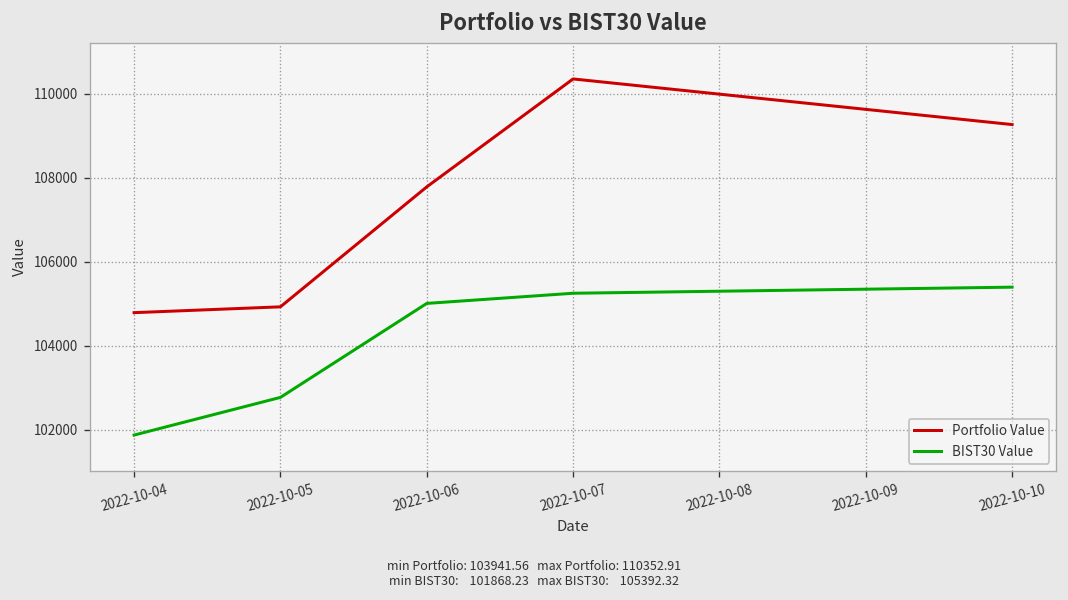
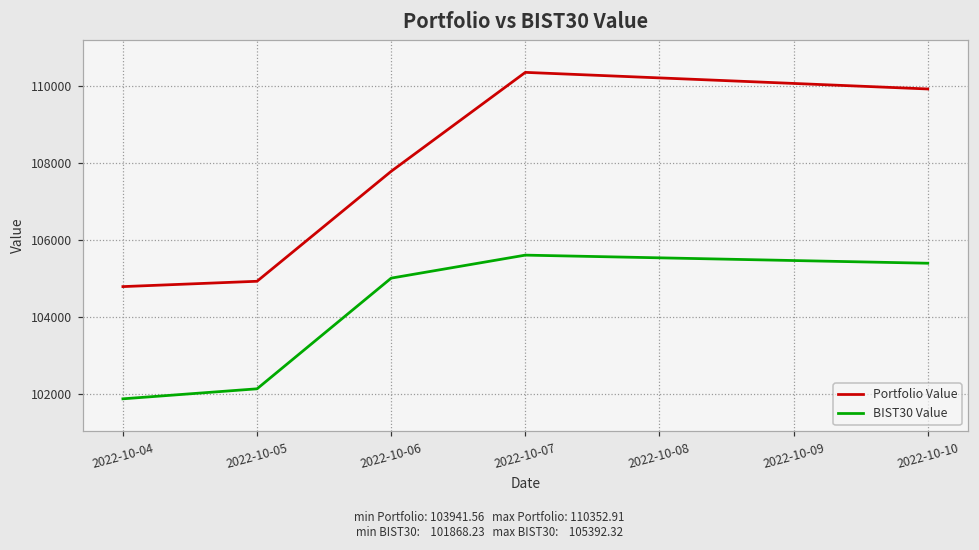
  {
    "Portfolio Value": {
      "2022-10-04": 104800,
      "2022-10-05": 104900,
      "2022-10-06": 107800,
      "2022-10-07": 110400,
-     "2022-10-10": 109300
+     "2022-10-10": 109900
    },
    "BIST30 Value": {
      "2022-10-04": 101900,
-     "2022-10-05": 102800,
+     "2022-10-05": 102100,
      "2022-10-06": 105000,
-     "2022-10-07": 105200,
+     "2022-10-07": 105600,
      "2022-10-10": 105400
    }
  }
